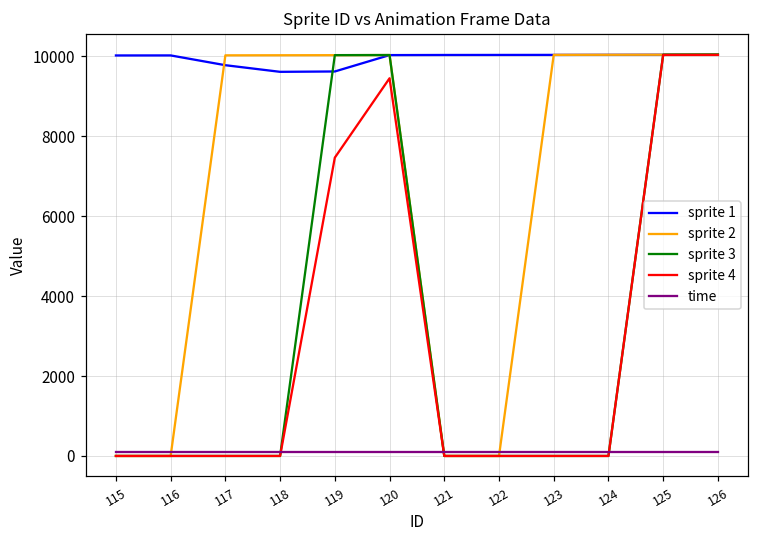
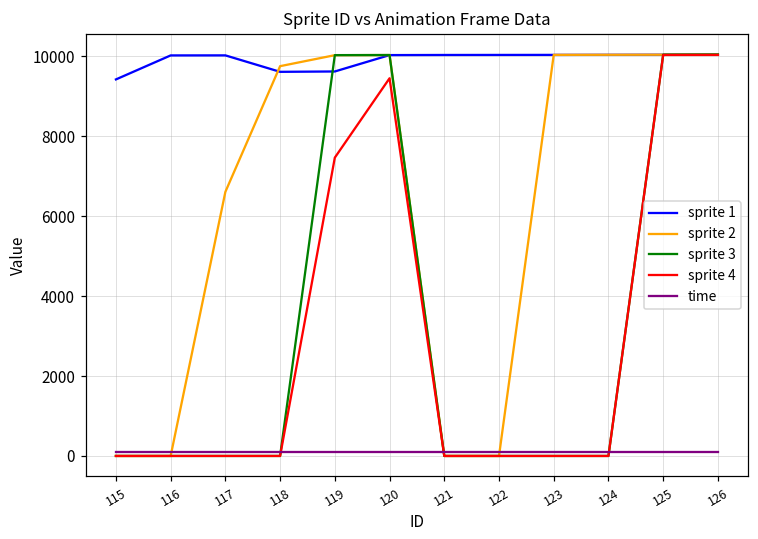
  {
    "sprite 1": {
-     "115": 10000,
+     "115": 9400,
      "116": 10000,
-     "117": 9800,
+     "117": 10000,
      "118": 9600,
      "119": 9600,
      "121": 10000,
      "122": 10000
    },
    "sprite 2": {
-     "117": 10000,
-     "118": 10000
+     "117": 6600,
+     "118": 9800
    },
    "sprite 4": {
      "119": 7500,
      "120": 9500
    },
    "time": {
      "115": 100,
      "116": 100,
      "117": 100,
      "118": 100,
      "119": 100,
      "120": 100,
      "121": 100,
      "122": 100,
      "123": 100,
      "124": 100,
      "125": 100,
      "126": 100
    }
  }
